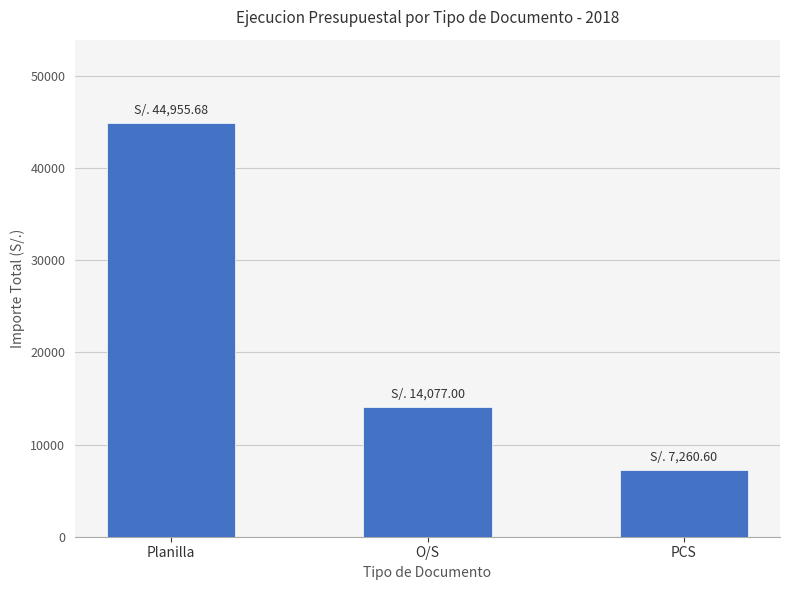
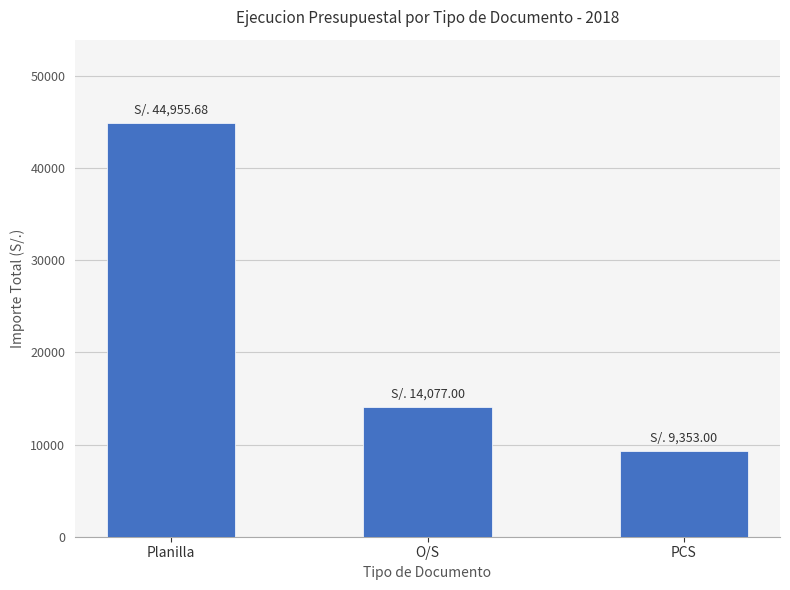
  {
    "Planilla": "44,955.68",
    "O/S": "14,077.00",
-   "PCS": "7,260.60"
+   "PCS": "9,353.00"
  }
